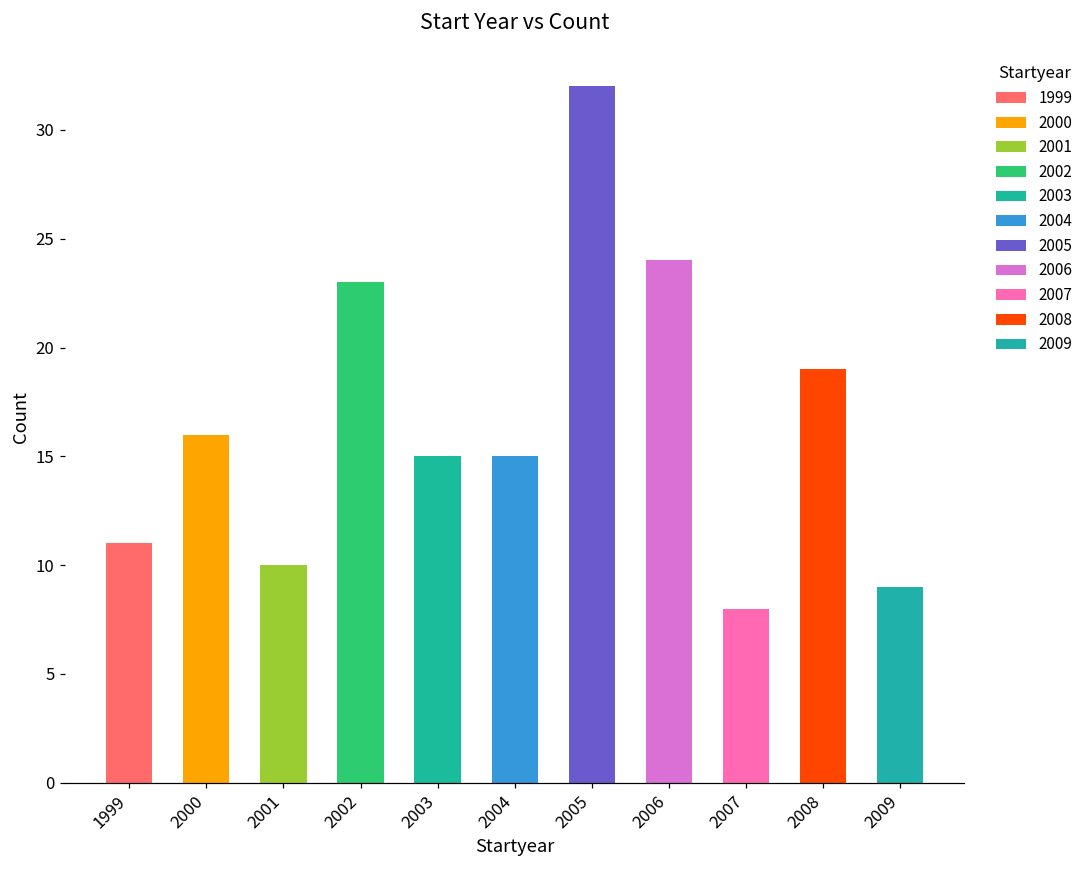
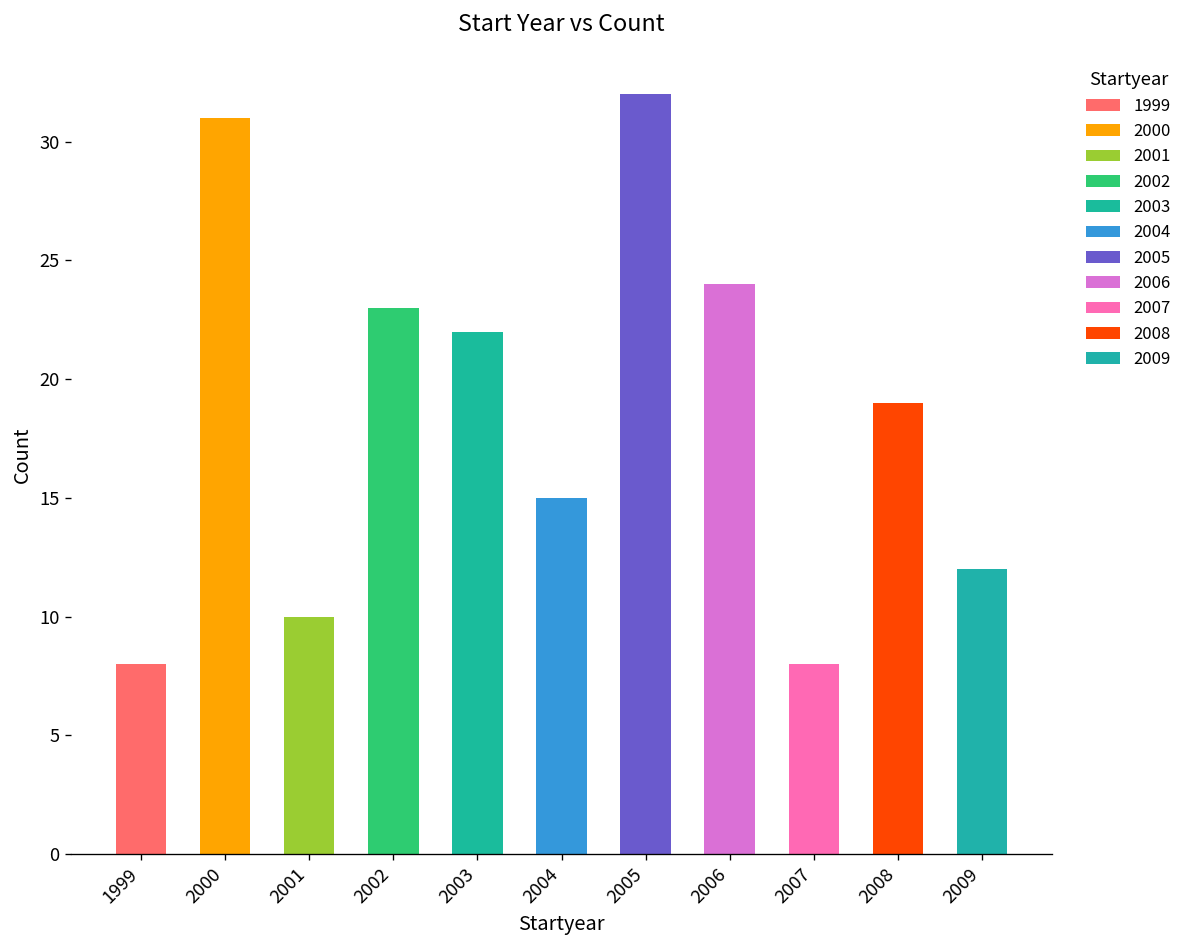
  {
-   "1999": 11,
-   "2000": 16,
+   "1999": 8,
+   "2000": 31,
    "2001": 10,
    "2002": 23,
-   "2003": 15,
+   "2003": 22,
    "2004": 15,
    "2005": 32,
    "2006": 24,
    "2007": 8,
    "2008": 19,
-   "2009": 9
+   "2009": 12
  }
